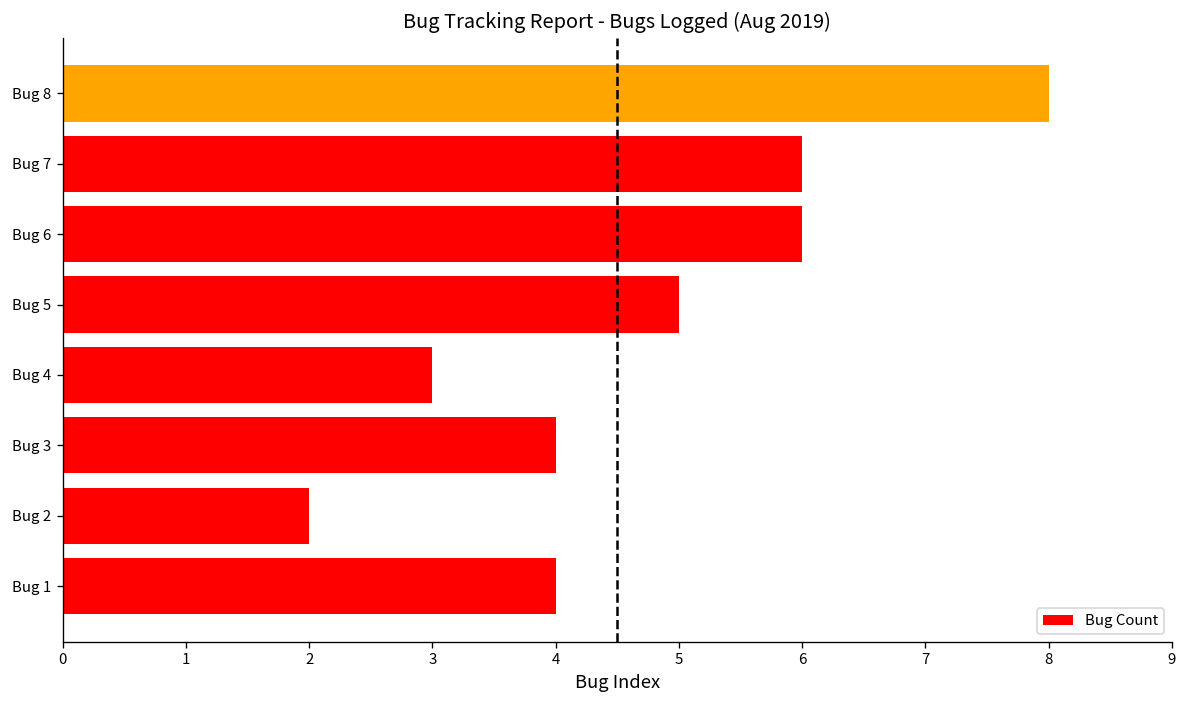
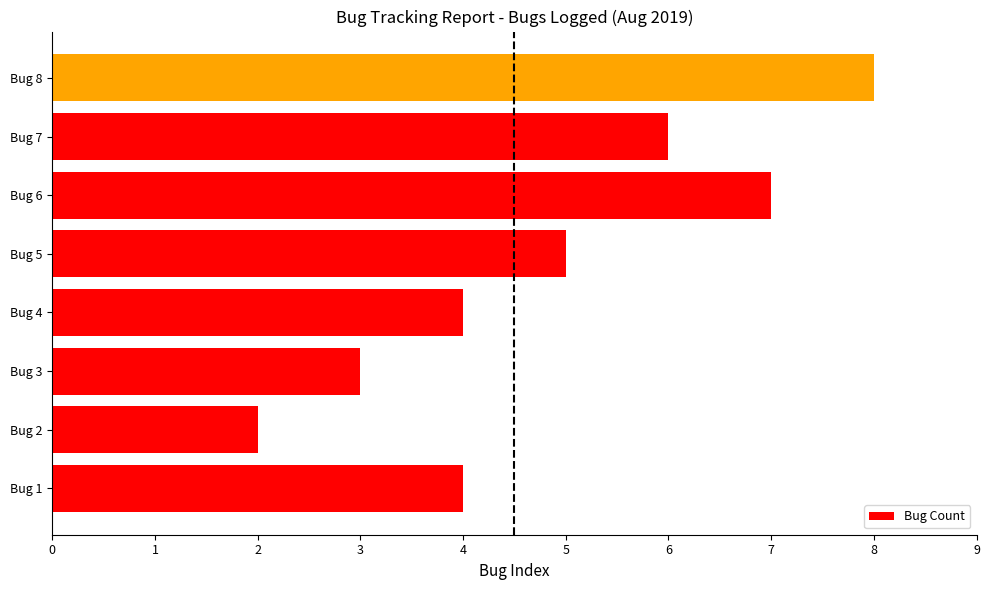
  {
    "Bug 8": 8,
    "Bug 7": 6,
-   "Bug 6": 6,
+   "Bug 6": 7,
    "Bug 5": 5,
-   "Bug 4": 3,
-   "Bug 3": 4,
+   "Bug 4": 4,
+   "Bug 3": 3,
    "Bug 2": 2,
    "Bug 1": 4
  }
